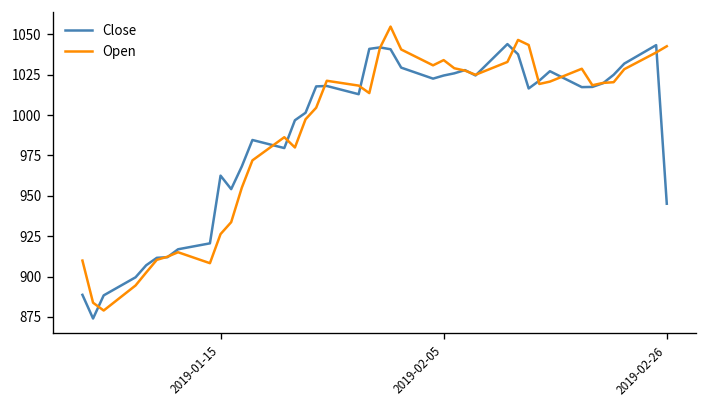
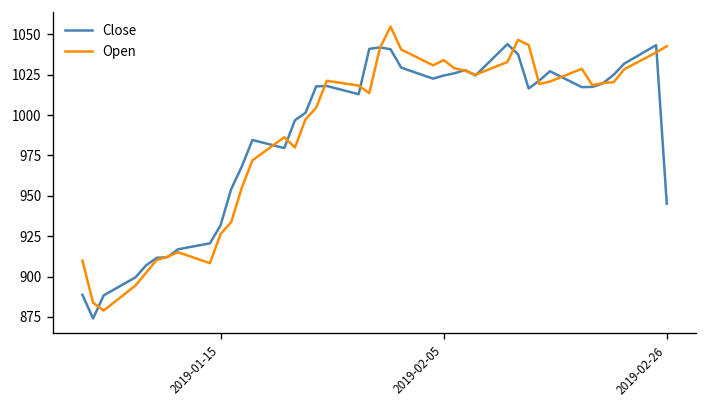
  {
    "Close": {
-     "2019-01-15": 962,
+     "2019-01-15": 932,
      "2019-02-05": 1024,
      "2019-02-26": 945
    },
    "Open": {
      "2019-01-15": 926,
      "2019-02-05": 1034,
      "2019-02-26": 1043
    }
  }
